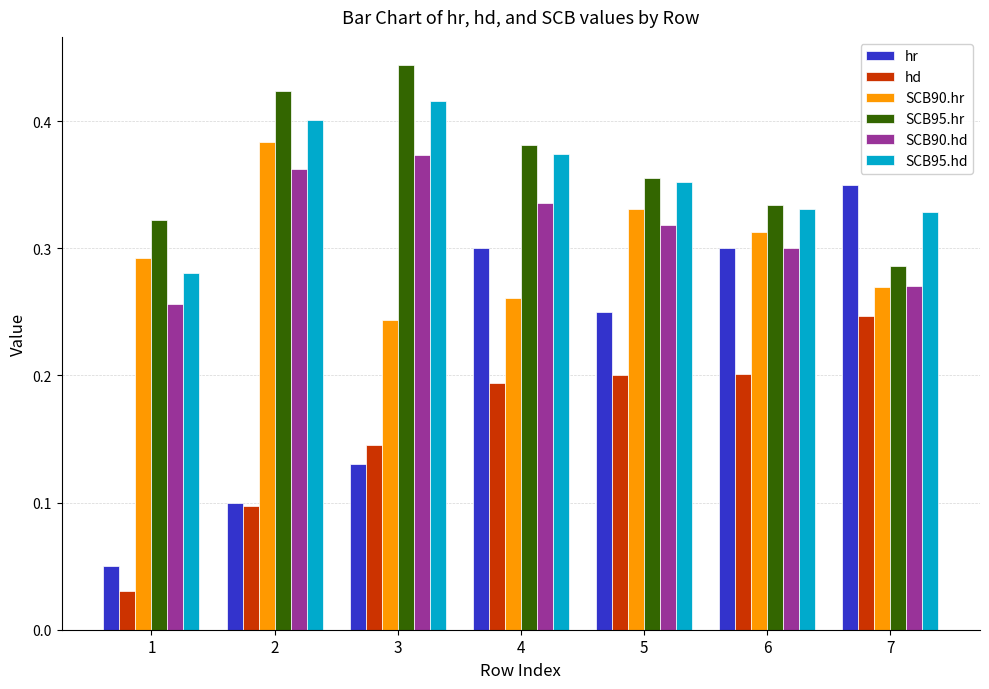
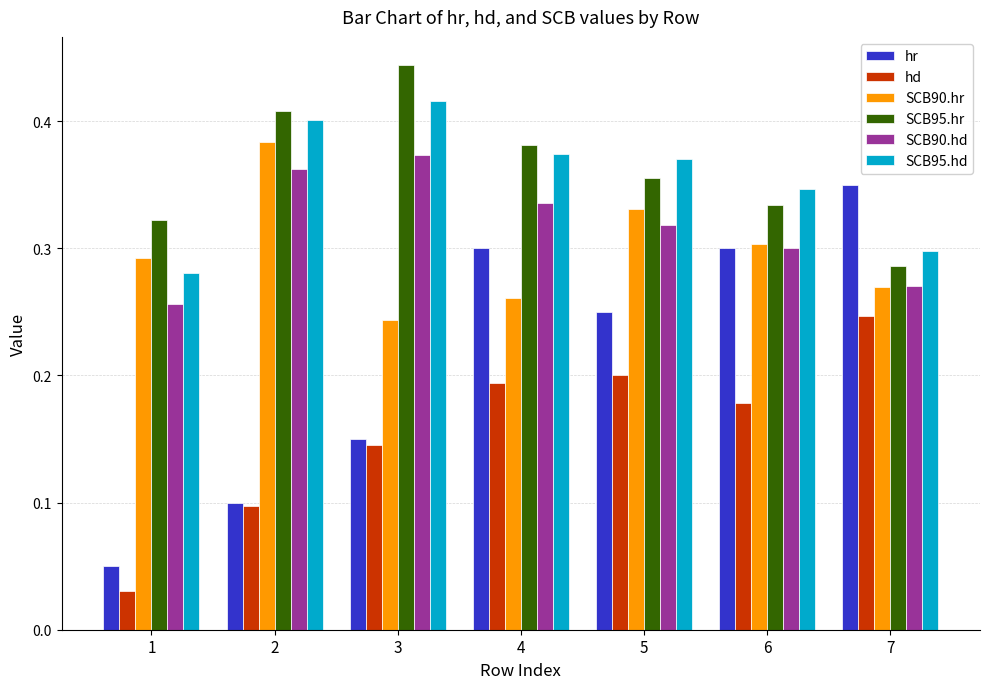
  {
    "hr": {
      "1": 0.05,
      "2": 0.10,
-     "3": 0.13,
+     "3": 0.15,
      "4": 0.30,
      "5": 0.25,
      "6": 0.30,
      "7": 0.35
    },
    "hd": {
      "1": 0.031,
      "2": 0.097,
      "3": 0.145,
      "4": 0.194,
      "5": 0.200,
-     "6": 0.201,
+     "6": 0.178,
      "7": 0.247
    },
    "SCB90.hr": {
      "1": 0.292,
      "2": 0.384,
      "3": 0.244,
      "4": 0.261,
      "5": 0.331,
-     "6": 0.313,
+     "6": 0.303,
      "7": 0.270
    },
    "SCB95.hr": {
      "1": 0.322,
-     "2": 0.424,
+     "2": 0.408,
      "3": 0.444,
      "4": 0.381,
      "5": 0.355,
      "6": 0.334,
      "7": 0.286
    },
    "SCB90.hd": {
      "1": 0.256,
      "2": 0.363,
      "3": 0.373,
      "4": 0.336,
      "5": 0.318,
      "6": 0.300,
      "7": 0.271
    },
    "SCB95.hd": {
      "1": 0.281,
      "2": 0.401,
      "3": 0.415,
      "4": 0.374,
-     "5": 0.352,
-     "6": 0.331,
-     "7": 0.328
+     "5": 0.370,
+     "6": 0.347,
+     "7": 0.298
    }
  }
